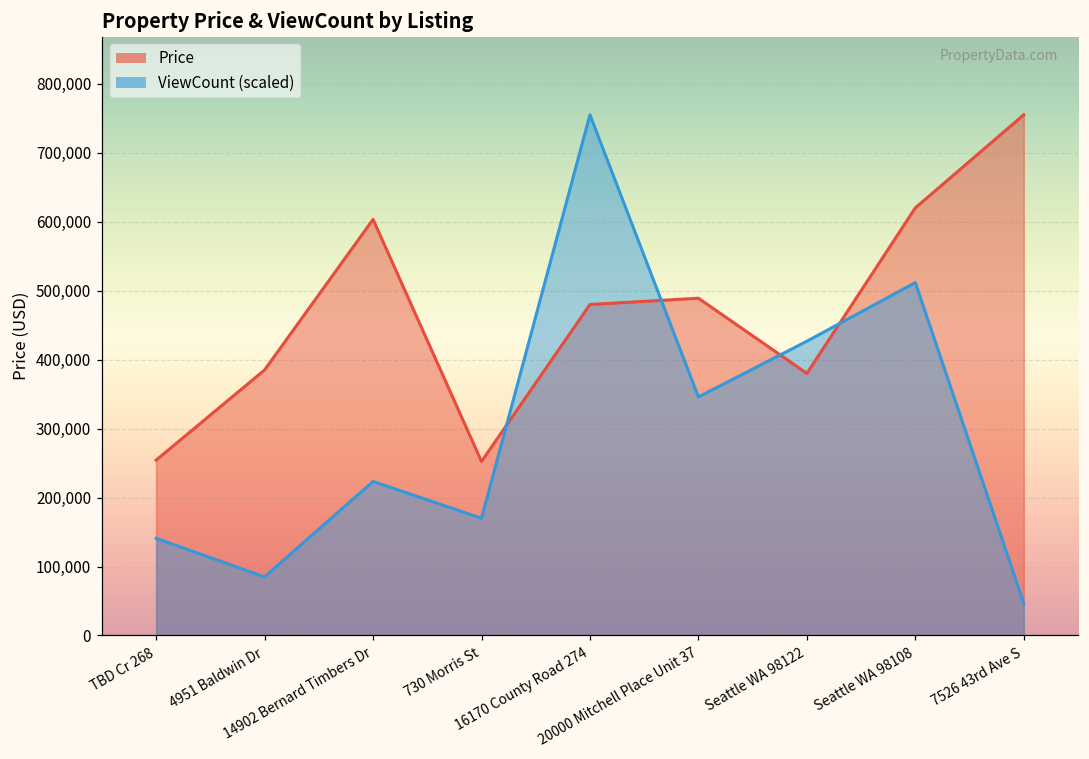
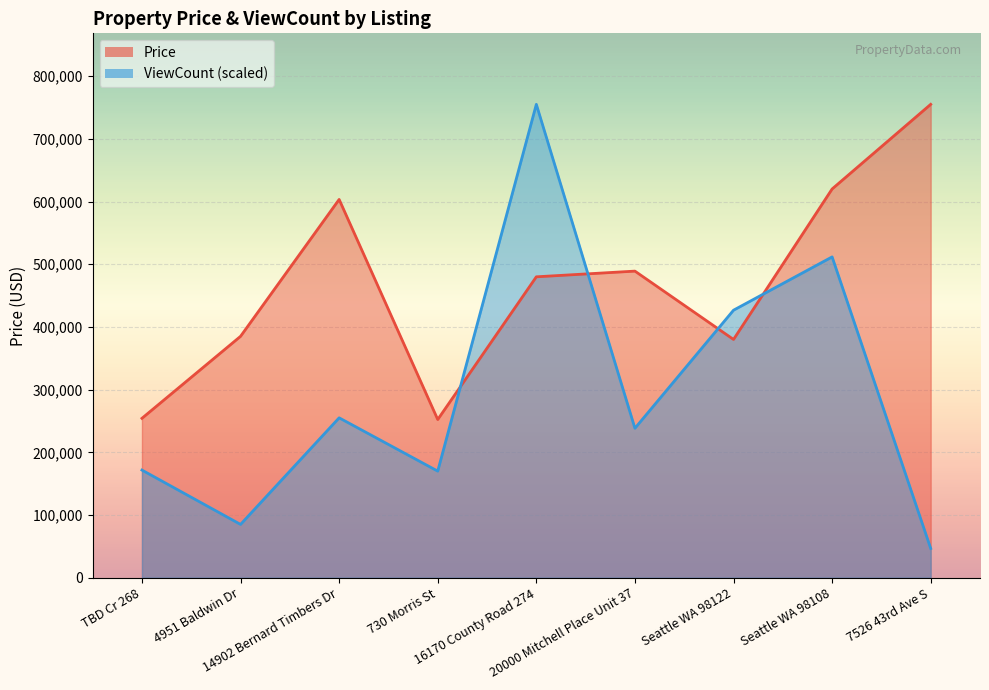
  {
    "Price": {
      "TBD Cr 268": "250,000",
      "4951 Baldwin Dr": "390,000",
      "14902 Bernard Timbers Dr": "600,000",
      "730 Morris St": "250,000",
      "16170 County Road 274": "480,000",
      "20000 Mitchell Place Unit 37": "490,000",
      "Seattle WA 98122": "380,000",
      "Seattle WA 98108": "620,000",
      "7526 43rd Ave S": "760,000"
    },
    "ViewCount (scaled)": {
-     "TBD Cr 268": "140,000",
+     "TBD Cr 268": "170,000",
      "4951 Baldwin Dr": "90,000",
-     "14902 Bernard Timbers Dr": "220,000",
+     "14902 Bernard Timbers Dr": "260,000",
      "730 Morris St": "170,000",
      "16170 County Road 274": "760,000",
-     "20000 Mitchell Place Unit 37": "350,000",
+     "20000 Mitchell Place Unit 37": "240,000",
      "Seattle WA 98122": "430,000",
      "Seattle WA 98108": "510,000",
      "7526 43rd Ave S": "50,000"
    }
  }
